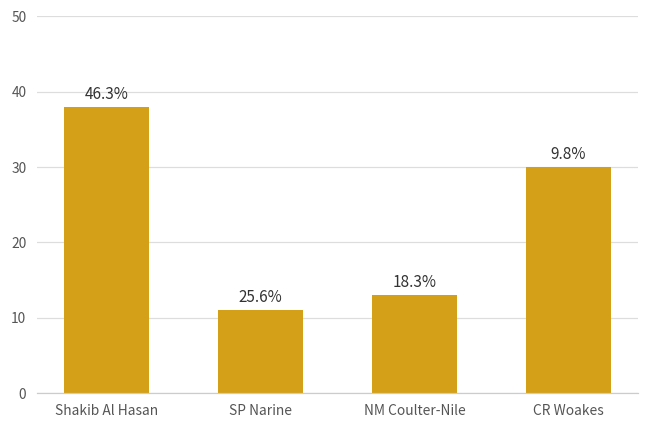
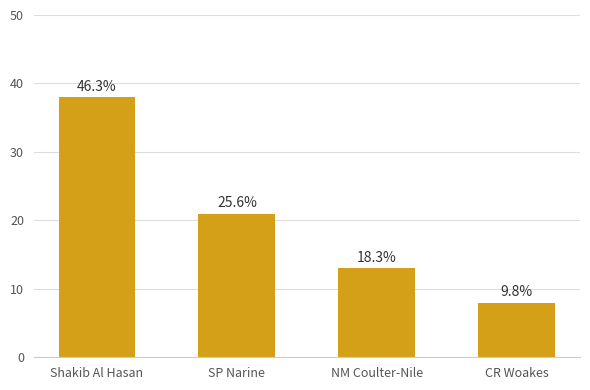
  {
-   "SP Narine": 11,
-   "CR Woakes": 30
+   "SP Narine": 21,
+   "CR Woakes": 8
  }
